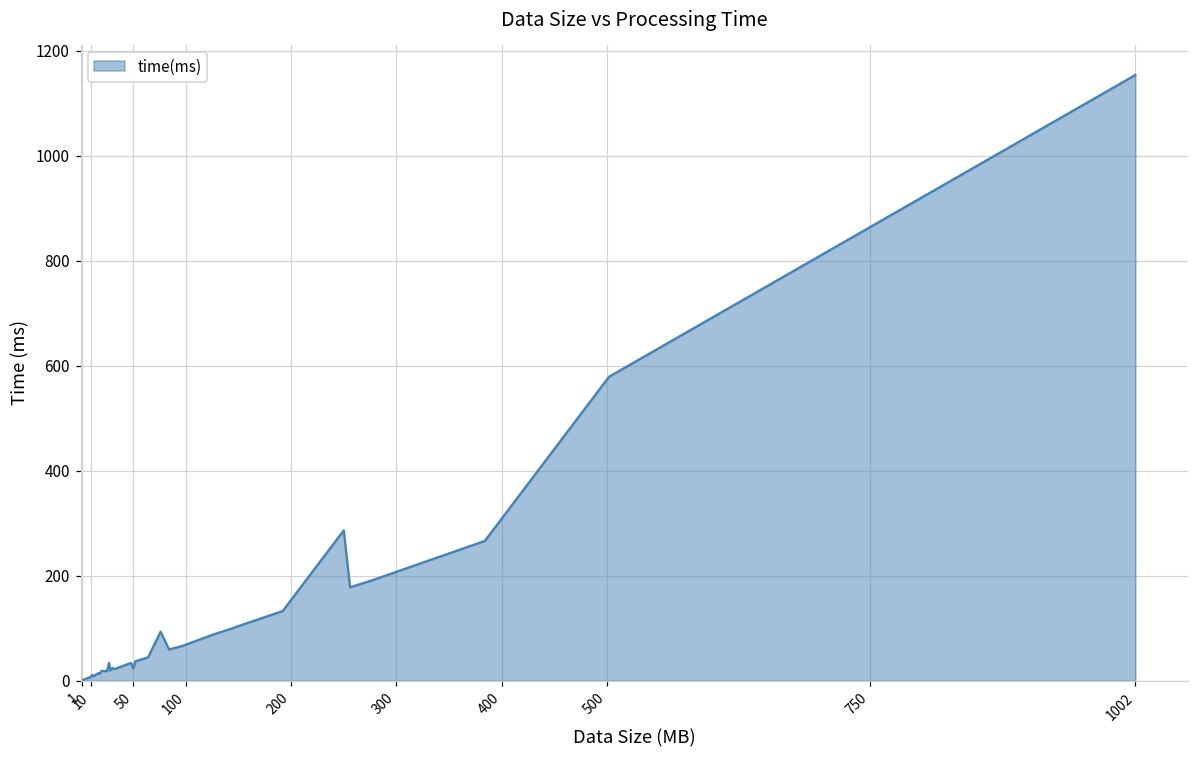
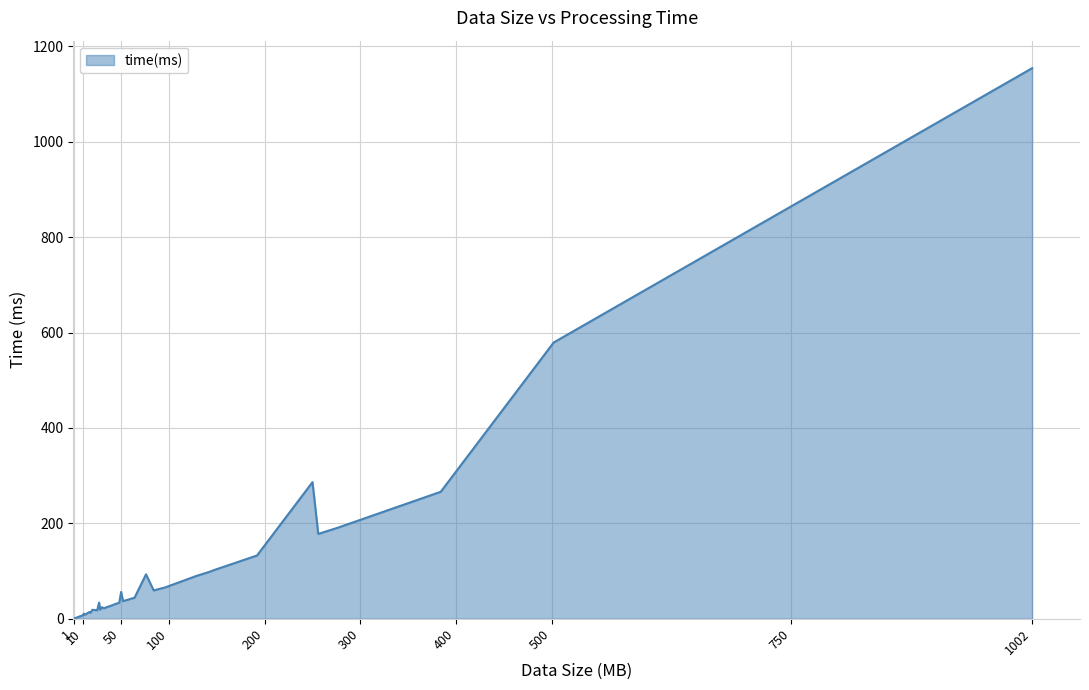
  {
    "1": 0,
    "10": 10,
-   "50": 20,
+   "50": 60,
    "1002": 1150
  }
